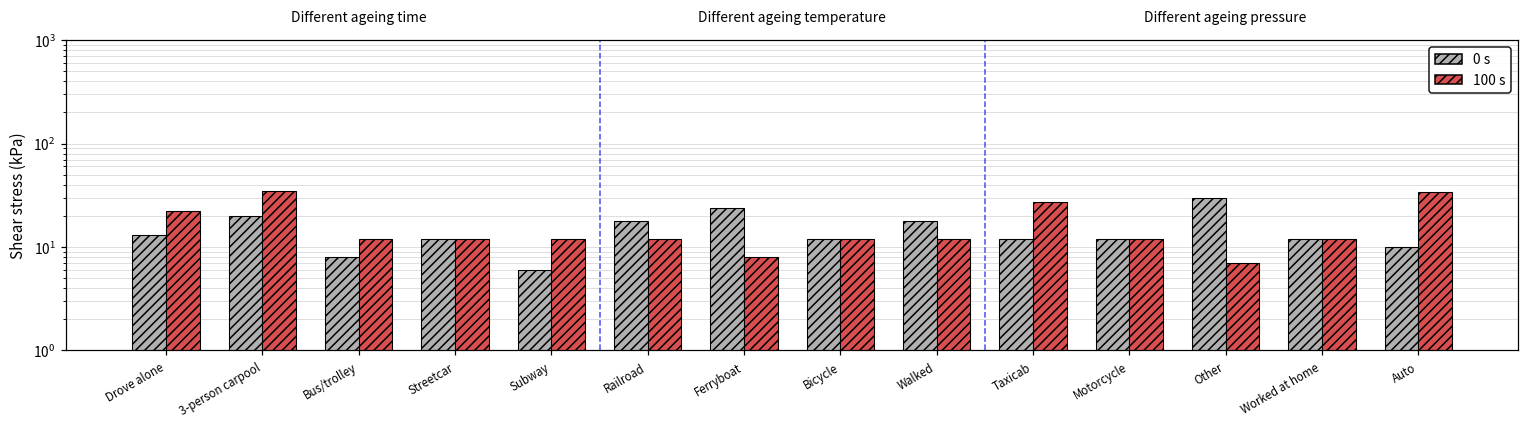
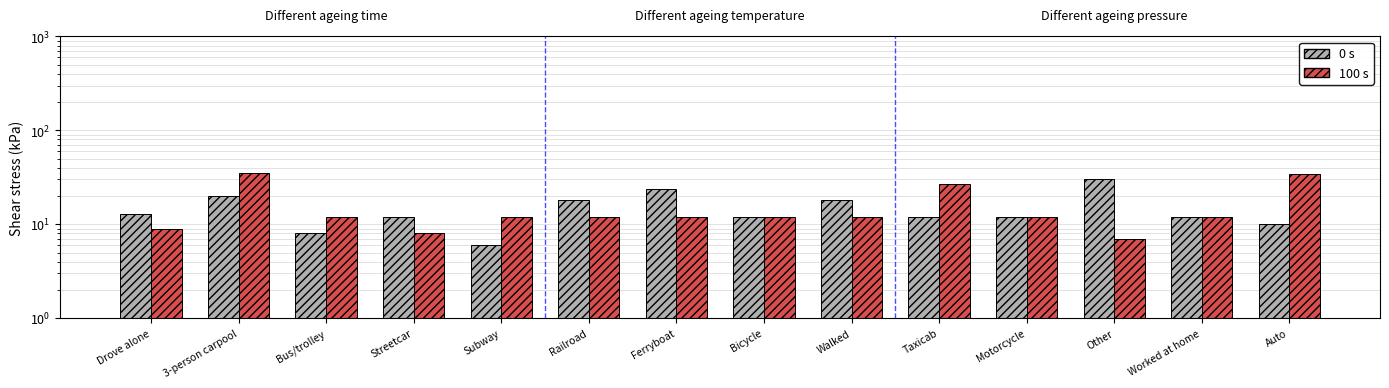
  {
    "0 s": {
      "Drove alone": 13,
      "3-person carpool": 20,
      "Bus/trolley": 8,
      "Streetcar": 12,
      "Subway": 6,
      "Railroad": 18,
      "Ferryboat": 24,
      "Bicycle": 12,
      "Walked": 18,
      "Taxicab": 12,
      "Motorcycle": 12,
      "Other": 30,
      "Worked at home": 12,
      "Auto": 10
    },
    "100 s": {
-     "Drove alone": 22,
+     "Drove alone": 9,
      "3-person carpool": 35,
      "Bus/trolley": 12,
-     "Streetcar": 12,
+     "Streetcar": 8,
      "Subway": 12,
      "Railroad": 12,
-     "Ferryboat": 8,
+     "Ferryboat": 12,
      "Bicycle": 12,
      "Walked": 12,
      "Taxicab": 27,
      "Motorcycle": 12,
      "Other": 7,
      "Worked at home": 12,
      "Auto": 34
    }
  }
